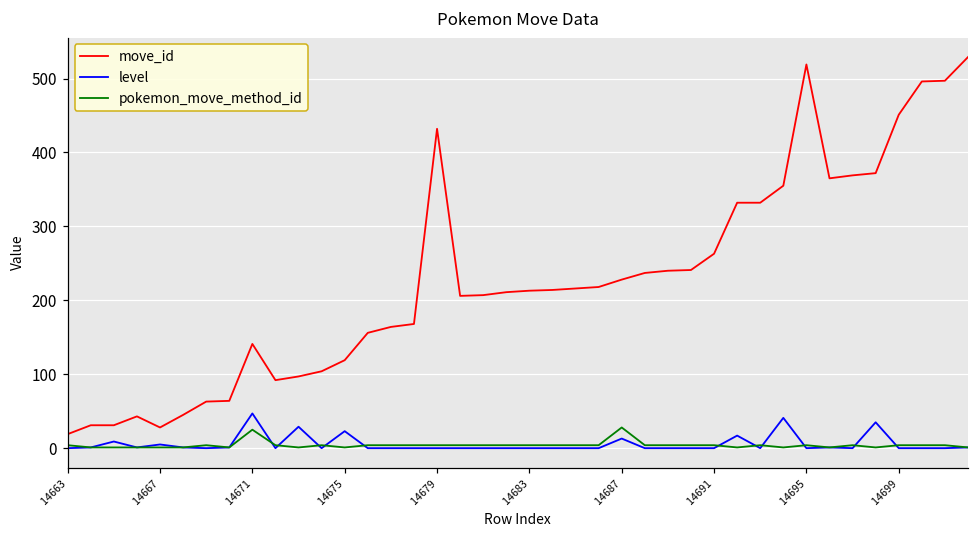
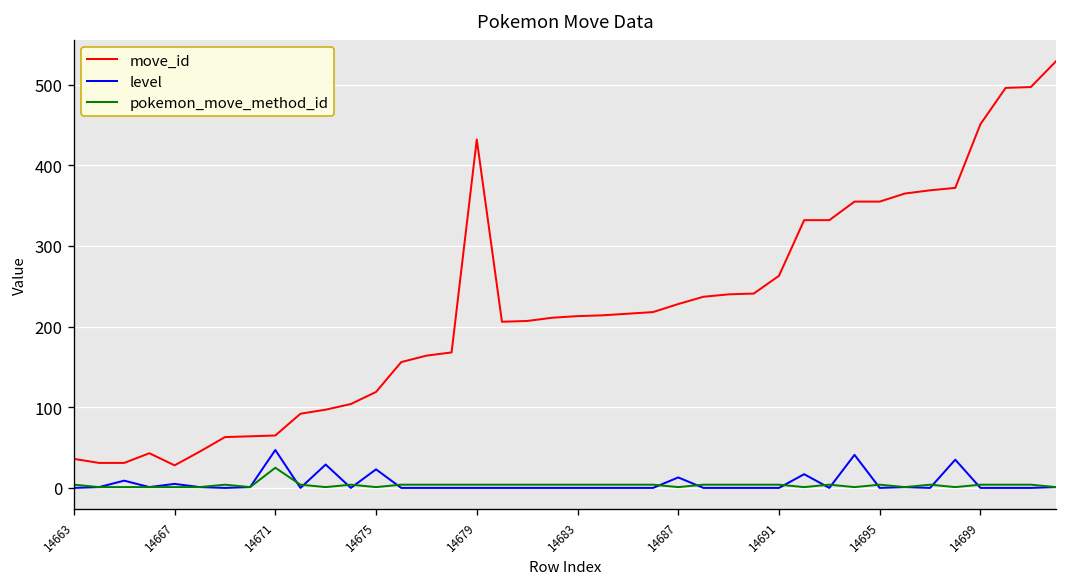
  {
    "move_id": {
-     "14663": 20,
+     "14663": 40,
      "14667": 30,
-     "14671": 140,
+     "14671": 70,
      "14675": 120,
      "14679": 430,
      "14683": 210,
      "14687": 230,
      "14691": 260,
-     "14695": 520,
+     "14695": 360,
      "14699": 450
    },
    "level": {
      "14663": 0,
      "14667": 10,
      "14671": 50,
      "14675": 20,
      "14679": 0,
      "14683": 0,
      "14687": 10,
      "14691": 0,
      "14695": 0,
      "14699": 0
    },
    "pokemon_move_method_id": {
      "14663": 0,
      "14667": 0,
      "14671": 30,
      "14675": 0,
      "14679": 0,
      "14683": 0,
-     "14687": 30,
+     "14687": 0,
      "14691": 0,
      "14695": 0,
      "14699": 0
    }
  }
